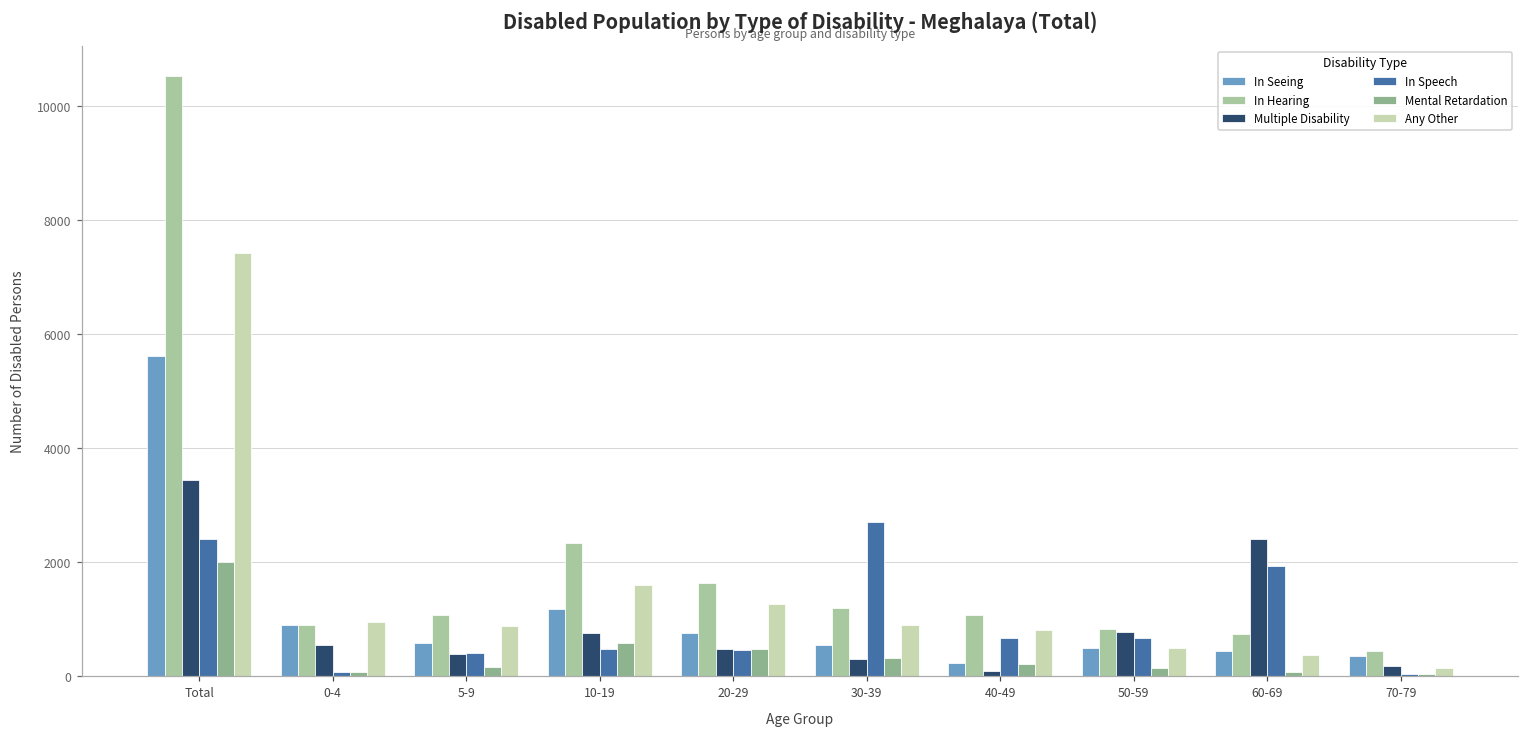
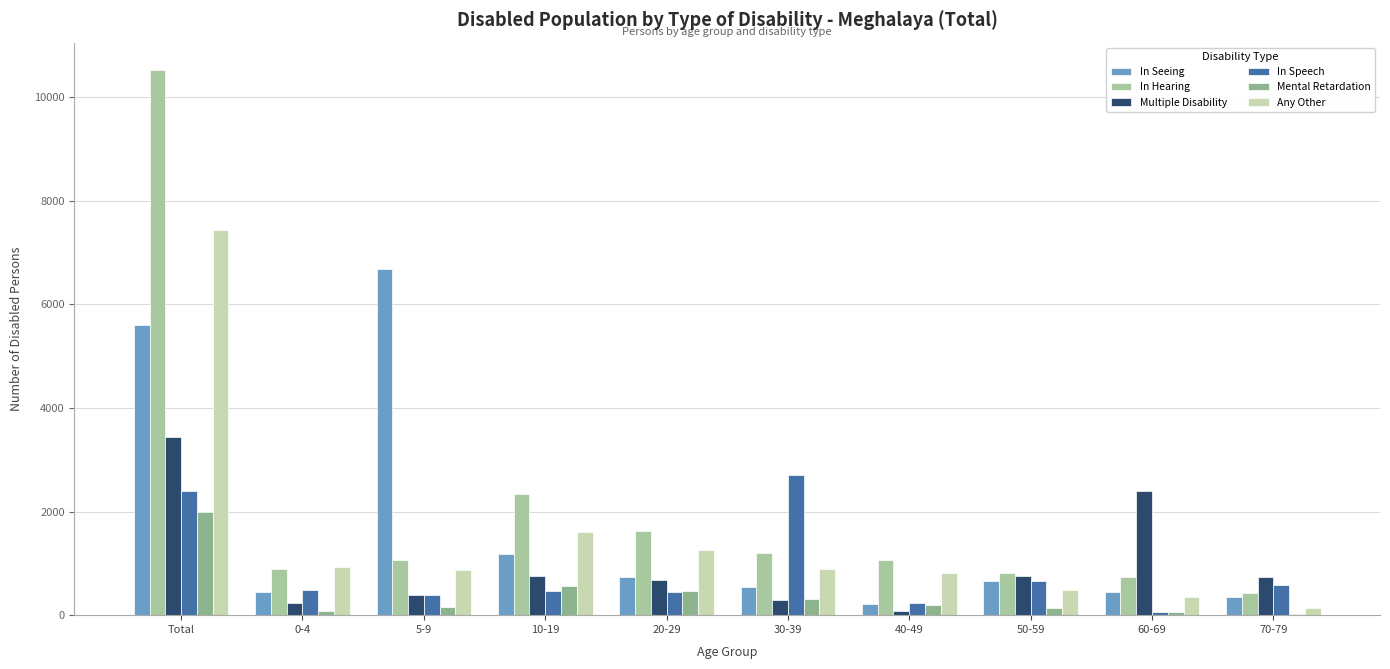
  {
    "In Seeing": {
      "Total": 5600,
-     "0-4": 900,
-     "5-9": 600,
+     "0-4": 400,
+     "5-9": 6700,
      "10-19": 1200,
      "20-29": 700,
      "30-39": 500,
      "40-49": 200,
-     "50-59": 500,
+     "50-59": 700,
      "60-69": 400,
      "70-79": 300
    },
    "Multiple Disability": {
      "Total": 3400,
-     "0-4": 500,
+     "0-4": 200,
      "5-9": 400,
      "10-19": 800,
-     "20-29": 500,
+     "20-29": 700,
      "30-39": 300,
      "40-49": 100,
      "50-59": 800,
      "60-69": 2400,
-     "70-79": 200
+     "70-79": 700
    },
    "In Speech": {
      "Total": 2400,
-     "0-4": 100,
+     "0-4": 500,
      "5-9": 400,
      "10-19": 500,
      "20-29": 500,
      "30-39": 2700,
-     "40-49": 700,
+     "40-49": 200,
      "50-59": 700,
-     "60-69": 1900,
-     "70-79": 0
+     "60-69": 100,
+     "70-79": 600
    }
  }
